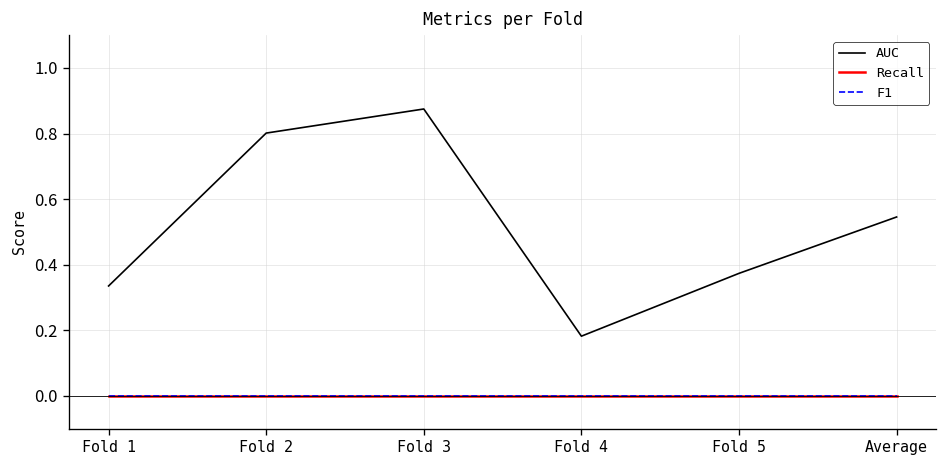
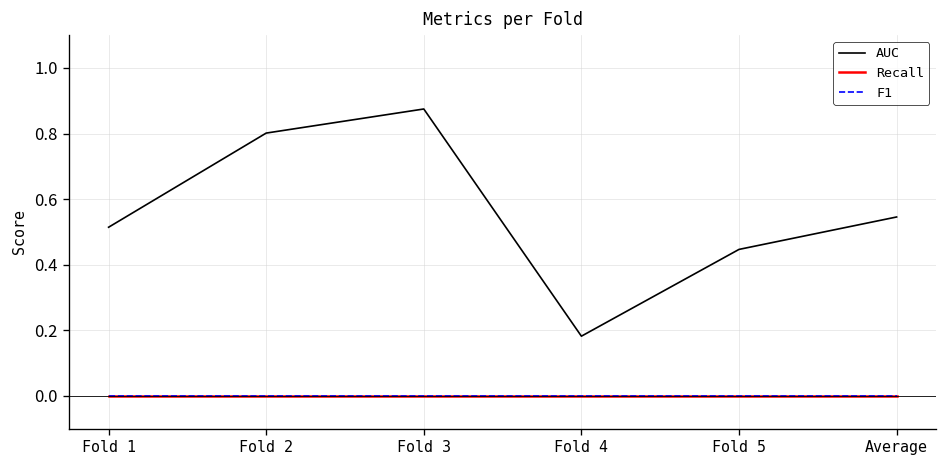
  {
    "AUC": {
-     "Fold 1": 0.34,
+     "Fold 1": 0.51,
      "Fold 2": 0.80,
      "Fold 3": 0.88,
      "Fold 4": 0.18,
-     "Fold 5": 0.37,
+     "Fold 5": 0.45,
      "Average": 0.55
    },
    "F1": {
      "Fold 1": 0.00,
      "Fold 2": 0.00,
      "Fold 3": 0.00,
      "Fold 4": 0.00,
      "Fold 5": 0.00,
      "Average": 0.00
    }
  }
